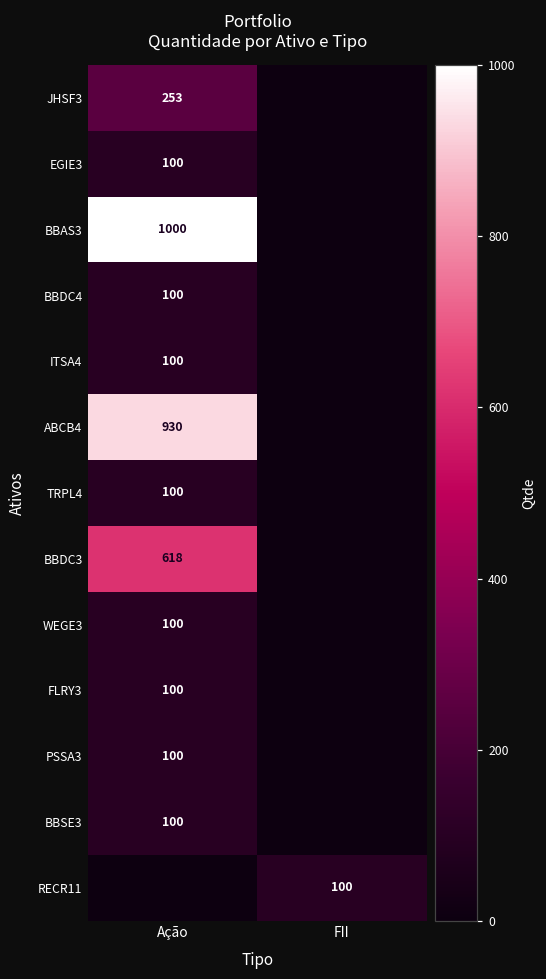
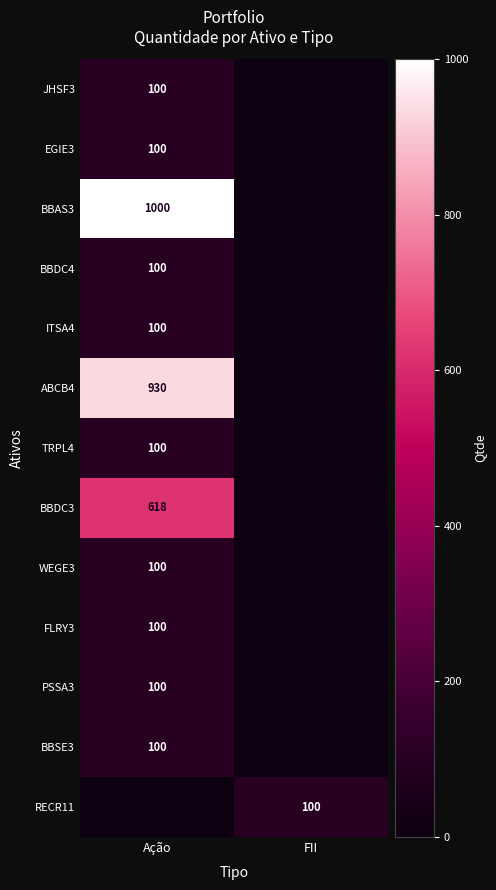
  {
    "JHSF3": {
-     "Ação": 253
+     "Ação": 100
    },
    "EGIE3": {
      "Ação": 100
    },
    "BBAS3": {
      "Ação": 1000
    },
    "BBDC4": {
      "Ação": 100
    },
    "ITSA4": {
      "Ação": 100
    },
    "ABCB4": {
      "Ação": 930
    },
    "TRPL4": {
      "Ação": 100
    },
    "BBDC3": {
      "Ação": 618
    },
    "WEGE3": {
      "Ação": 100
    },
    "FLRY3": {
      "Ação": 100
    },
    "PSSA3": {
      "Ação": 100
    },
    "BBSE3": {
      "Ação": 100
    },
    "RECR11": {
      "FII": 100
    }
  }
